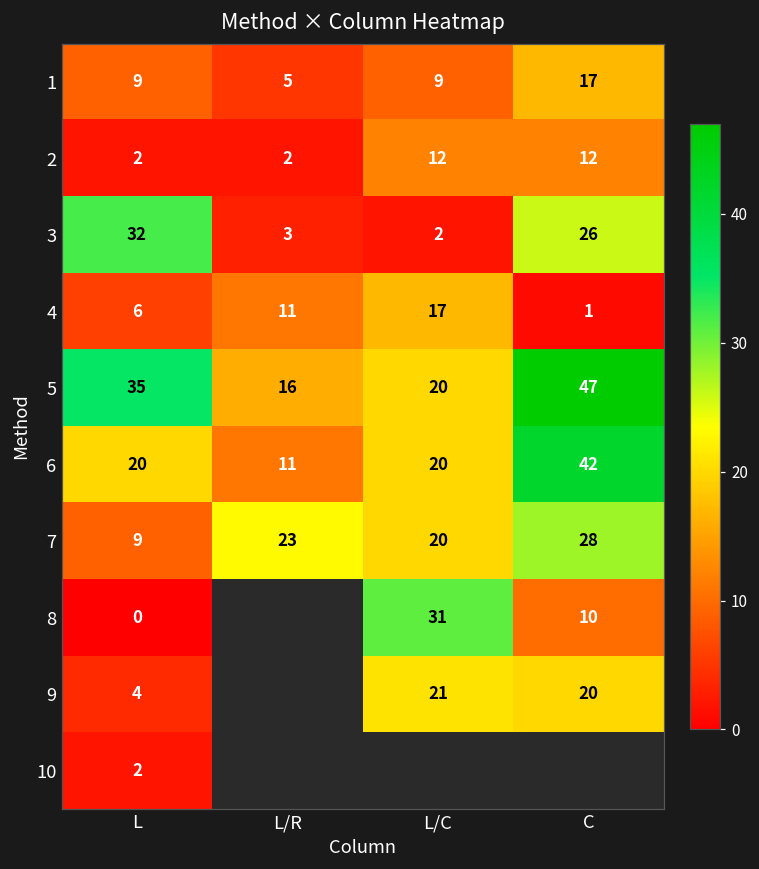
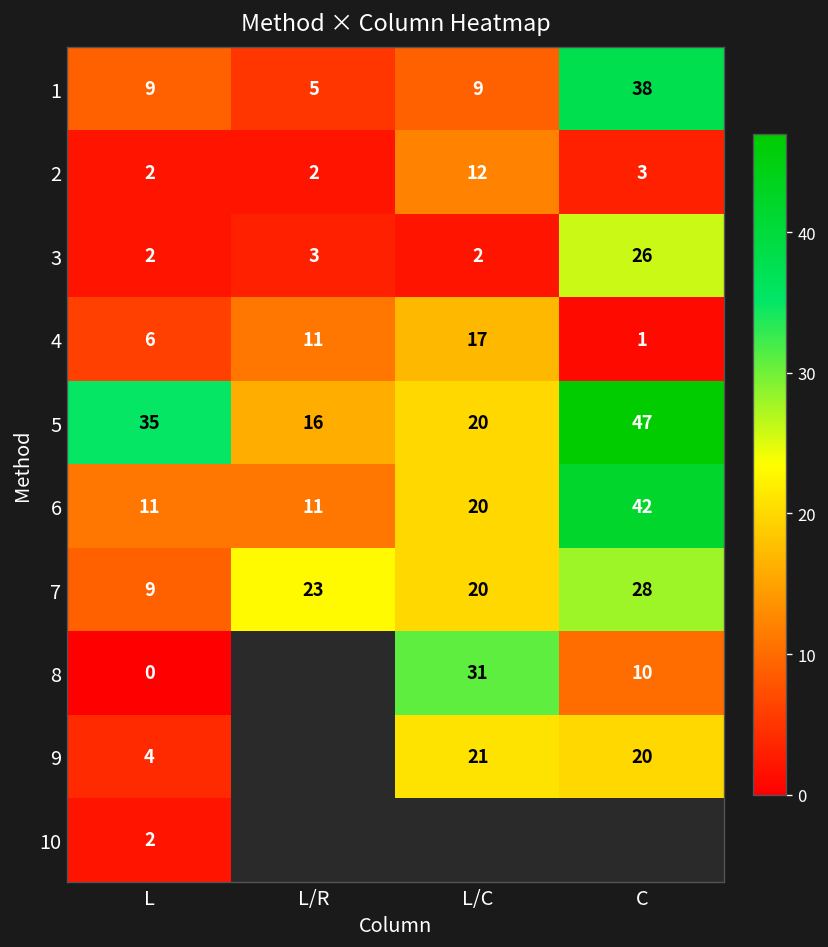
  {
    "1": {
      "L": 9,
      "L/R": 5,
      "L/C": 9,
-     "C": 17
+     "C": 38
    },
    "2": {
      "L": 2,
      "L/R": 2,
      "L/C": 12,
-     "C": 12
+     "C": 3
    },
    "3": {
-     "L": 32,
+     "L": 2,
      "L/R": 3,
      "L/C": 2,
      "C": 26
    },
    "4": {
      "L": 6,
      "L/R": 11,
      "L/C": 17,
      "C": 1
    },
    "5": {
      "L": 35,
      "L/R": 16,
      "L/C": 20,
      "C": 47
    },
    "6": {
-     "L": 20,
+     "L": 11,
      "L/R": 11,
      "L/C": 20,
      "C": 42
    },
    "7": {
      "L": 9,
      "L/R": 23,
      "L/C": 20,
      "C": 28
    },
    "8": {
      "L": 0,
      "L/C": 31,
      "C": 10
    },
    "9": {
      "L": 4,
      "L/C": 21,
      "C": 20
    },
    "10": {
      "L": 2
    }
  }
